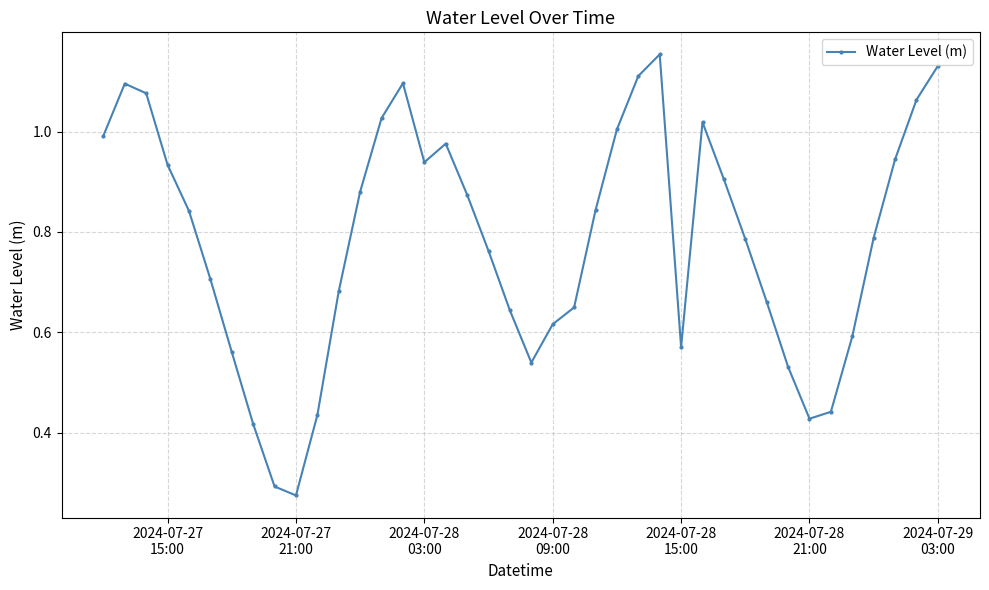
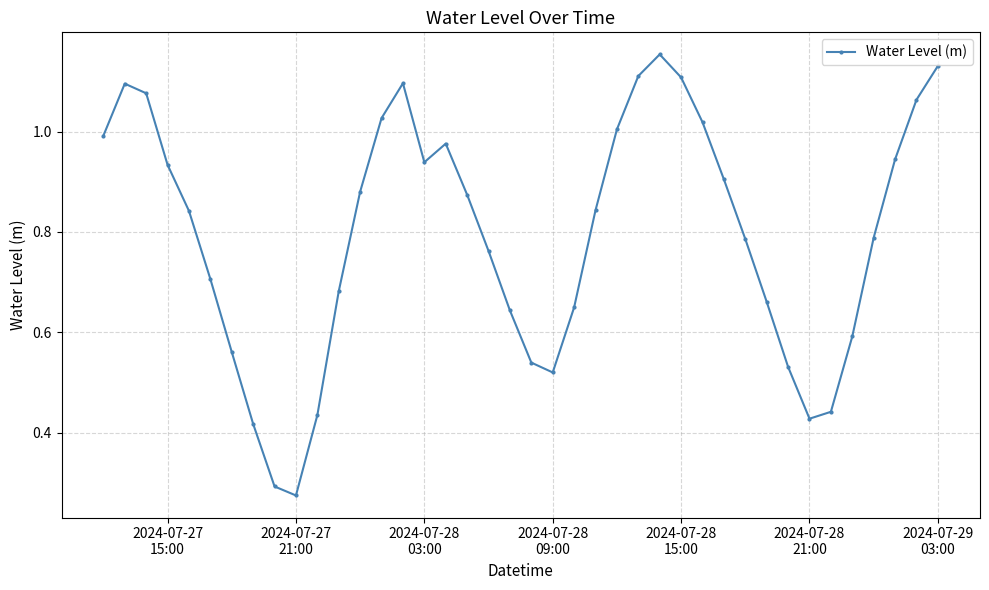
  {
    "2024-07-27 15:00": 0.93,
    "2024-07-27 21:00": 0.27,
    "2024-07-28 03:00": 0.94,
-   "2024-07-28 09:00": 0.62,
-   "2024-07-28 15:00": 0.57,
+   "2024-07-28 09:00": 0.52,
+   "2024-07-28 15:00": 1.11,
    "2024-07-28 21:00": 0.43,
    "2024-07-29 03:00": 1.13
  }
